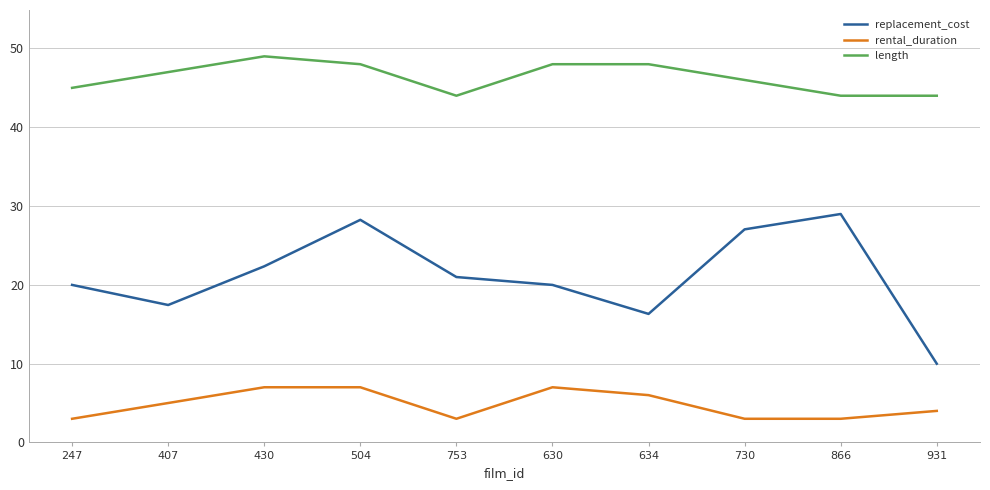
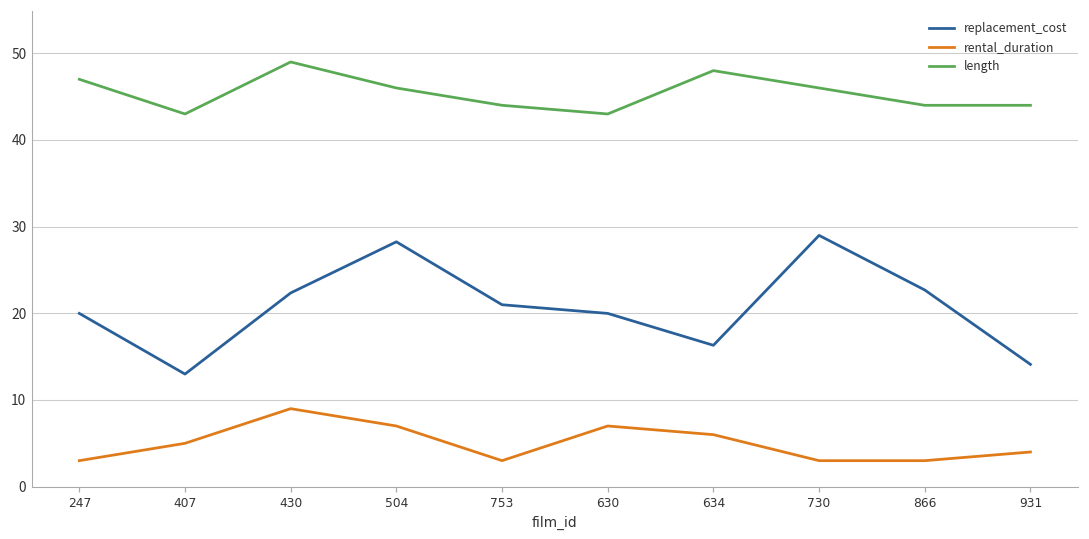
  {
    "replacement_cost": {
      "247": 20,
-     "407": 17,
+     "407": 13,
      "430": 22,
      "504": 28,
      "753": 21,
      "630": 20,
      "634": 16,
-     "730": 27,
-     "866": 29,
-     "931": 10
+     "730": 29,
+     "866": 23,
+     "931": 14
    },
    "rental_duration": {
      "247": 3,
      "407": 5,
-     "430": 7,
+     "430": 9,
      "504": 7,
      "753": 3,
      "630": 7,
      "634": 6,
      "730": 3,
      "866": 3,
      "931": 4
    },
    "length": {
-     "247": 45,
-     "407": 47,
+     "247": 47,
+     "407": 43,
      "430": 49,
-     "504": 48,
+     "504": 46,
      "753": 44,
-     "630": 48,
+     "630": 43,
      "634": 48,
      "730": 46,
      "866": 44,
      "931": 44
    }
  }
